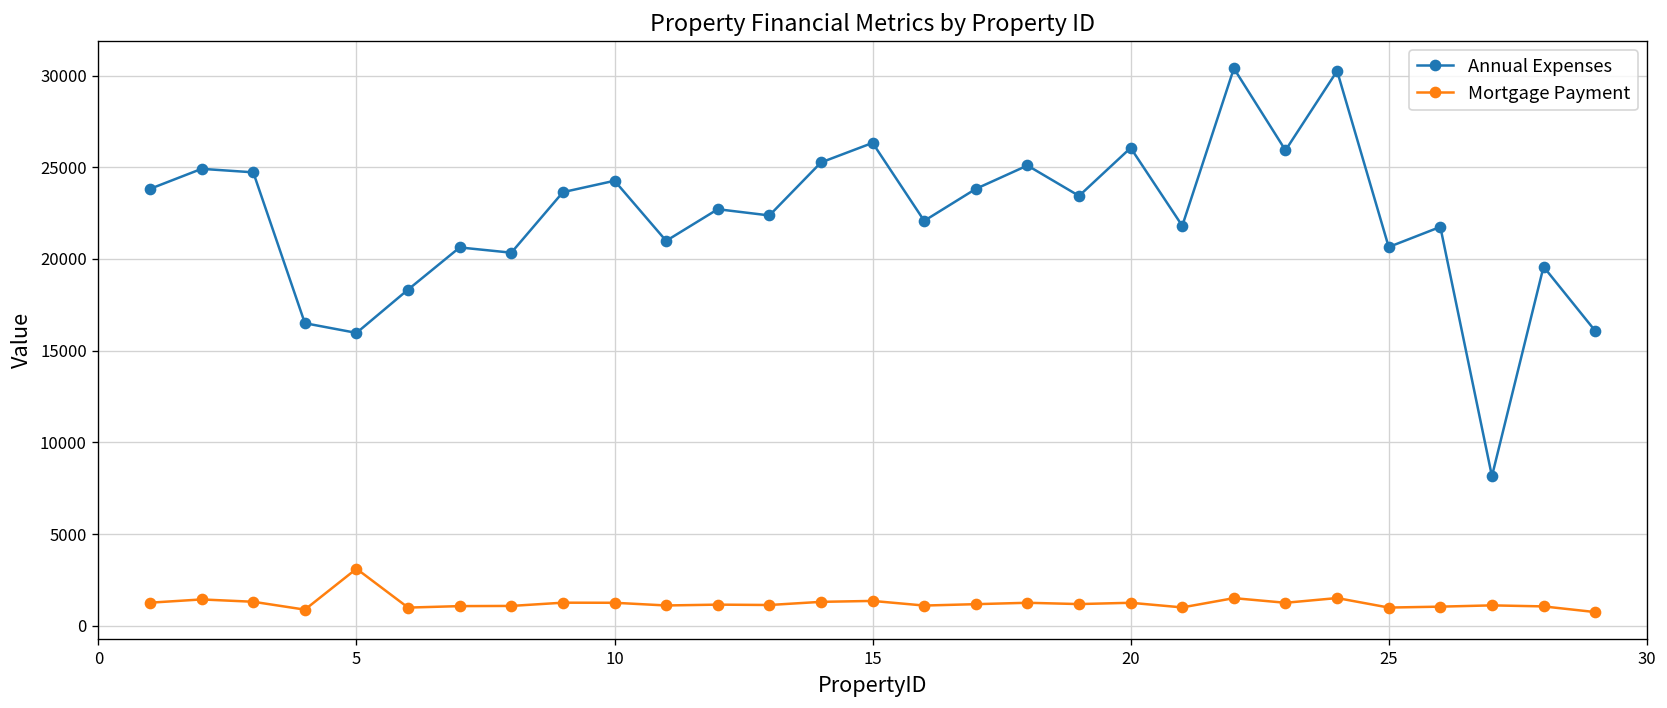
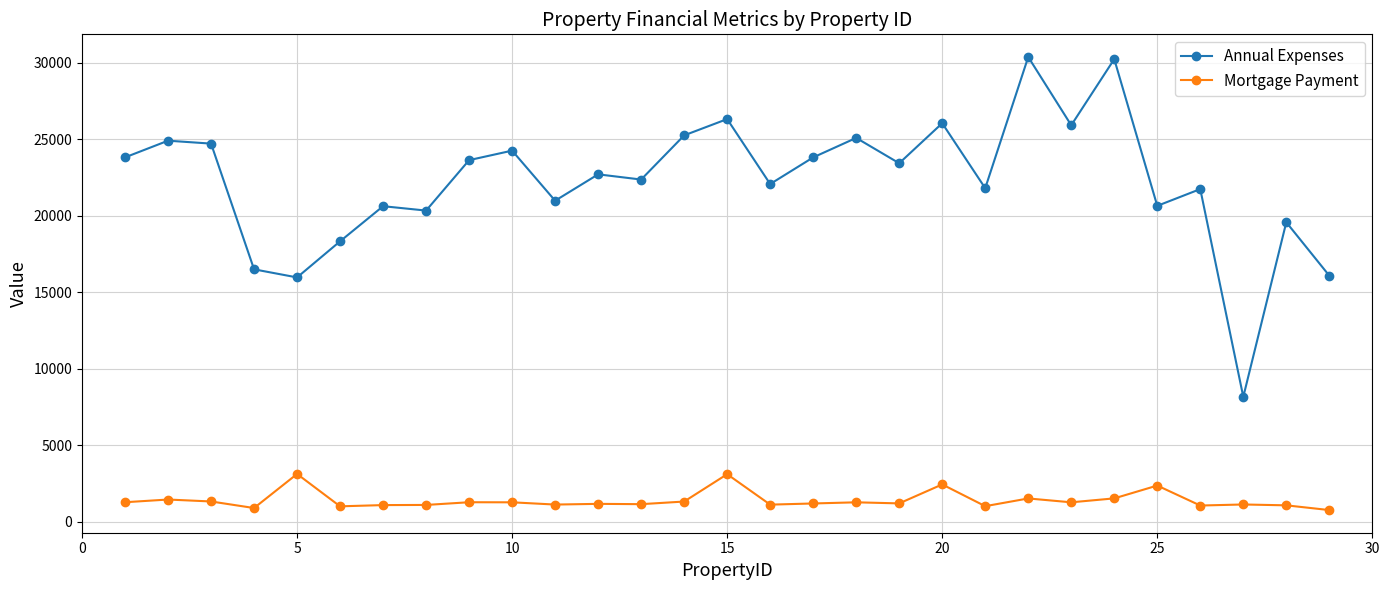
  {
    "Annual Expenses": {
      "5": 16000,
      "10": 24300,
      "15": 26300,
      "20": 26100,
      "25": 20700
    },
    "Mortgage Payment": {
      "5": 3100,
      "10": 1300,
-     "15": 1400,
-     "20": 1300,
-     "25": 1000
+     "15": 3100,
+     "20": 2400,
+     "25": 2400
    }
  }
